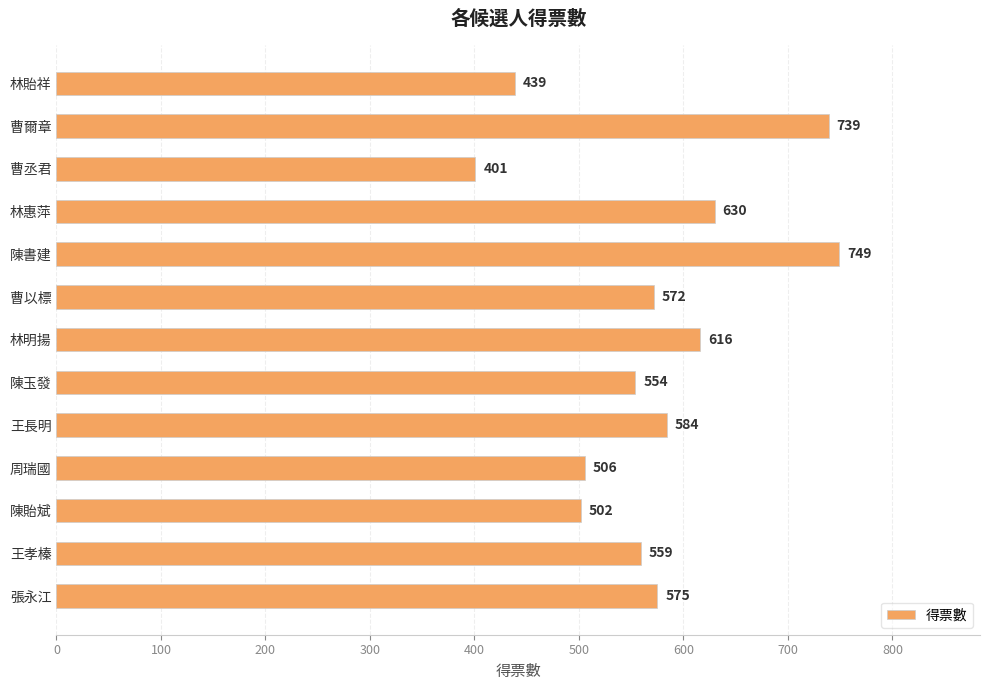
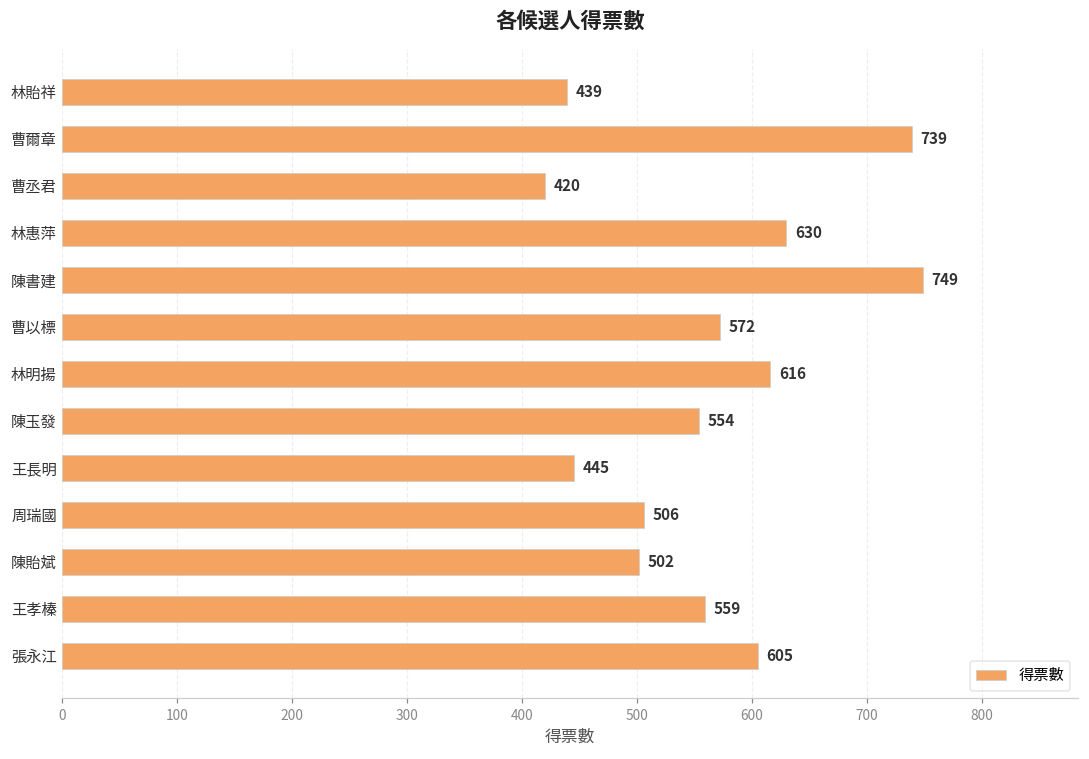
  {
    "林貽祥": 439,
    "曹爾章": 739,
-   "曹丞君": 401,
+   "曹丞君": 420,
    "林惠萍": 630,
    "陳書建": 749,
    "曹以標": 572,
    "林明揚": 616,
    "陳玉發": 554,
-   "王長明": 584,
+   "王長明": 445,
    "周瑞國": 506,
    "陳貽斌": 502,
    "王孝榛": 559,
-   "張永江": 575
+   "張永江": 605
  }
